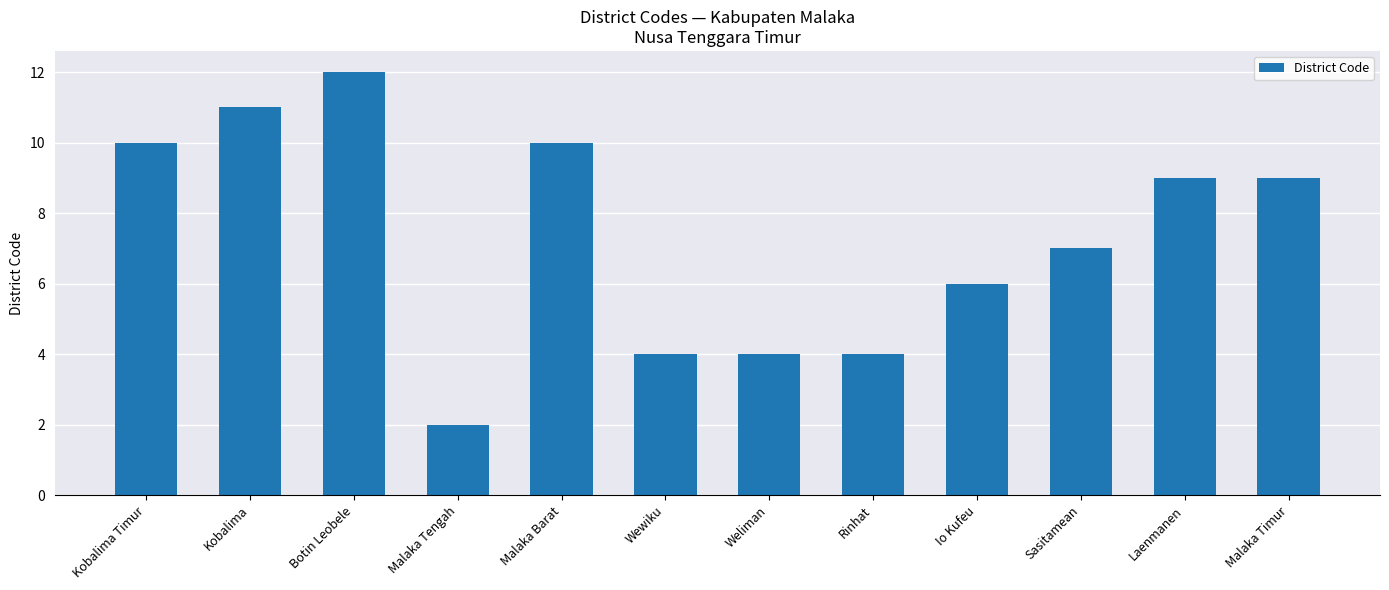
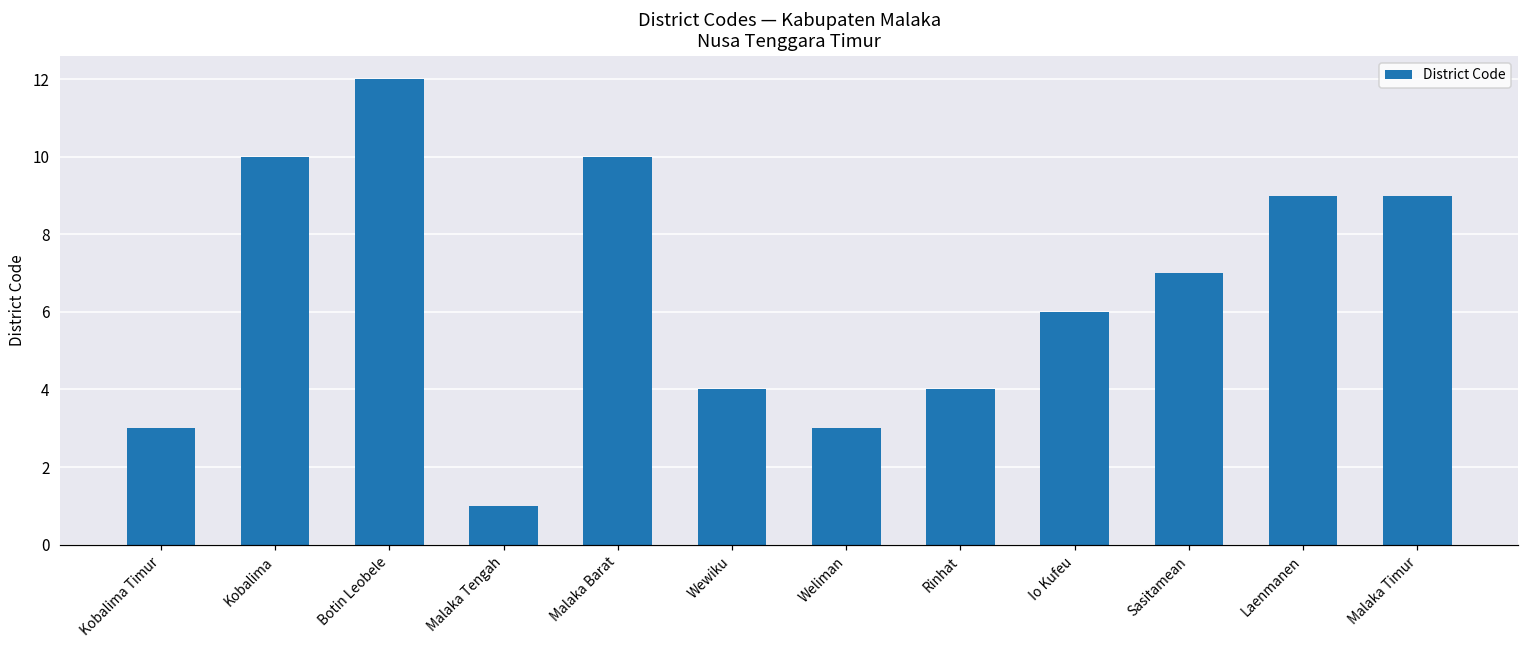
  {
-   "Kobalima Timur": 10,
-   "Kobalima": 11,
+   "Kobalima Timur": 3,
+   "Kobalima": 10,
    "Botin Leobele": 12,
-   "Malaka Tengah": 2,
+   "Malaka Tengah": 1,
    "Malaka Barat": 10,
    "Wewiku": 4,
-   "Weliman": 4,
+   "Weliman": 3,
    "Rinhat": 4,
    "Io Kufeu": 6,
    "Sasitamean": 7,
    "Laenmanen": 9,
    "Malaka Timur": 9
  }
